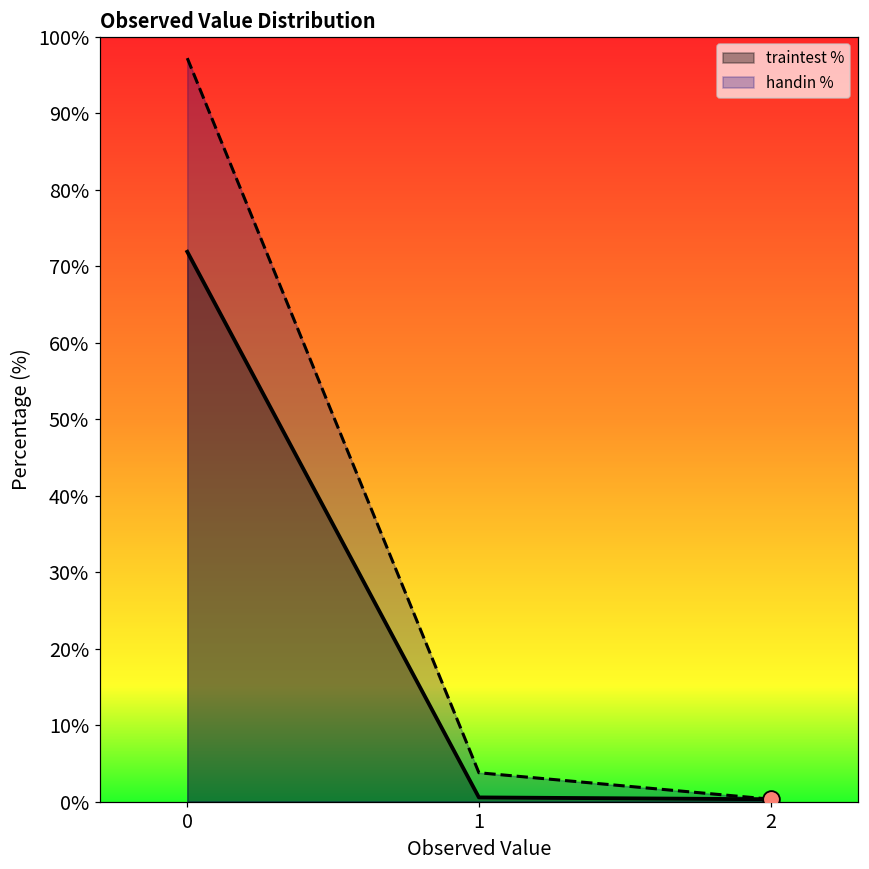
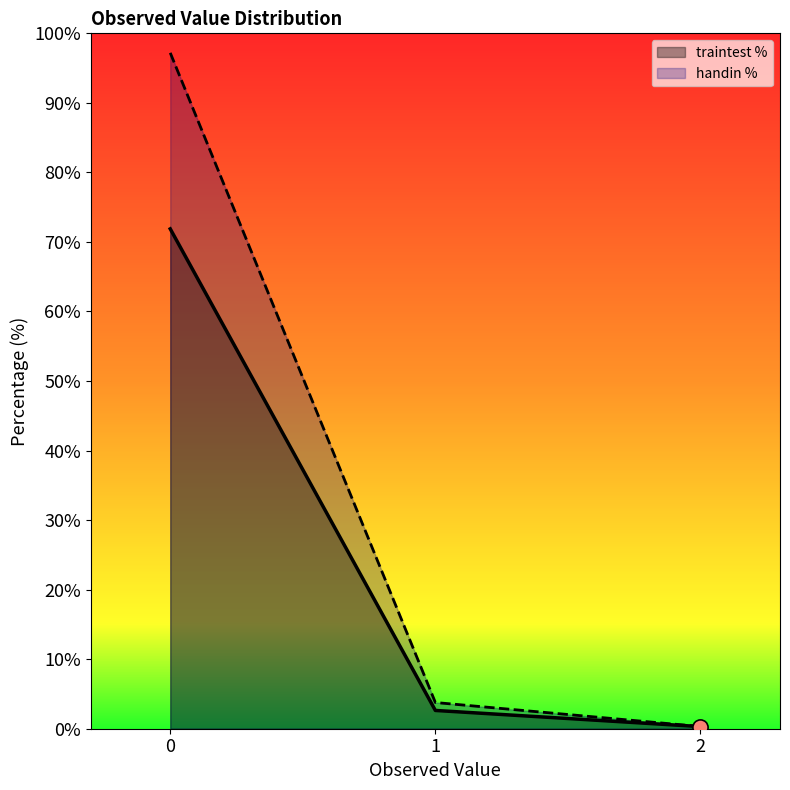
  {
    "traintest %": {
      "0": "72%",
-     "1": "1%"
+     "1": "3%"
    },
    "handin %": {
      "0": "97%",
      "1": "4%"
    }
  }
